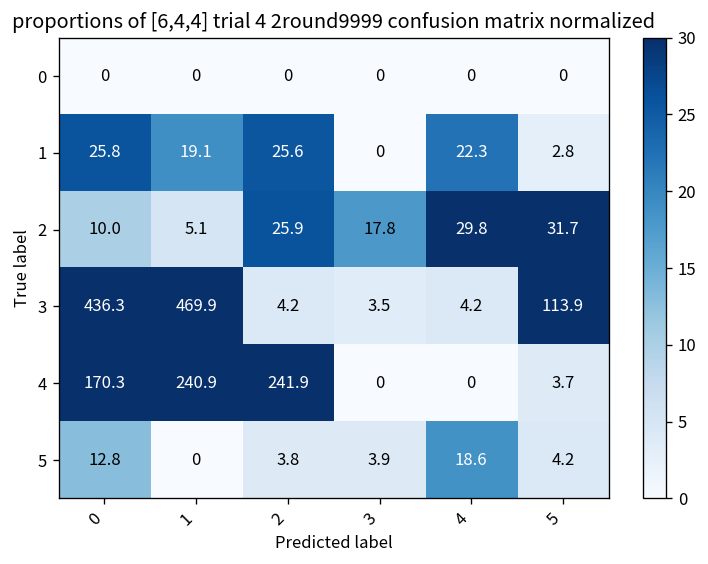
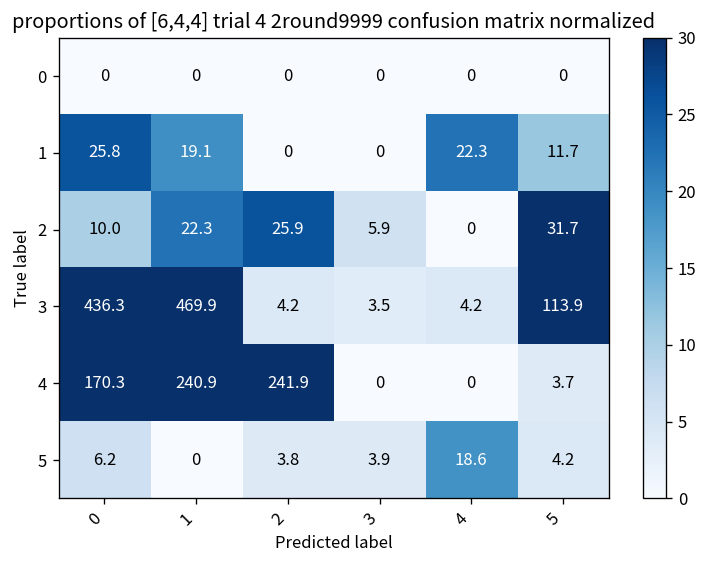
  {
    "0": {
      "0": 0,
      "1": 0,
      "2": 0,
      "3": 0,
      "4": 0,
      "5": 0
    },
    "1": {
      "0": 25.8,
      "1": 19.1,
-     "2": 25.6,
+     "2": 0,
      "3": 0,
      "4": 22.3,
-     "5": 2.8
+     "5": 11.7
    },
    "2": {
      "0": 10.0,
-     "1": 5.1,
+     "1": 22.3,
      "2": 25.9,
-     "3": 17.8,
-     "4": 29.8,
+     "3": 5.9,
+     "4": 0,
      "5": 31.7
    },
    "3": {
      "0": 436.3,
      "1": 469.9,
      "2": 4.2,
      "3": 3.5,
      "4": 4.2,
      "5": 113.9
    },
    "4": {
      "0": 170.3,
      "1": 240.9,
      "2": 241.9,
      "3": 0,
      "4": 0,
      "5": 3.7
    },
    "5": {
-     "0": 12.8,
+     "0": 6.2,
      "1": 0,
      "2": 3.8,
      "3": 3.9,
      "4": 18.6,
      "5": 4.2
    }
  }
